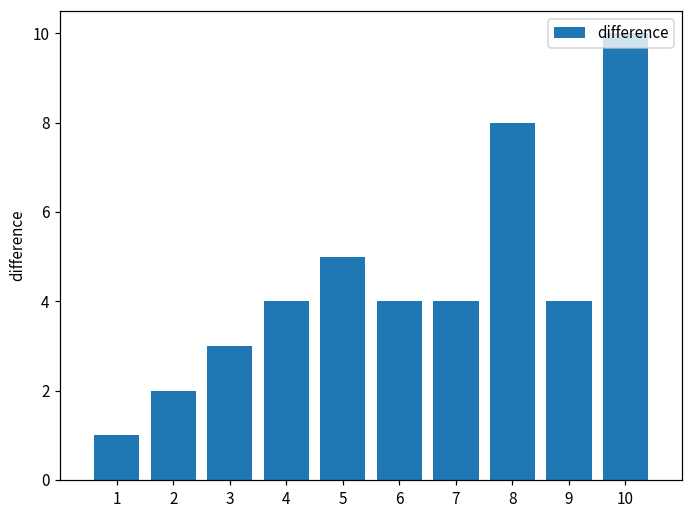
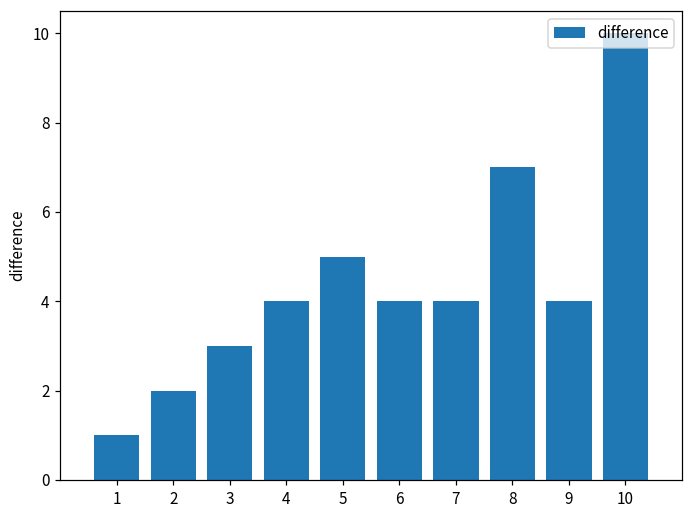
  {
    "1": 1,
    "2": 2,
    "3": 3,
    "4": 4,
    "5": 5,
    "6": 4,
    "7": 4,
-   "8": 8,
+   "8": 7,
    "9": 4
  }
